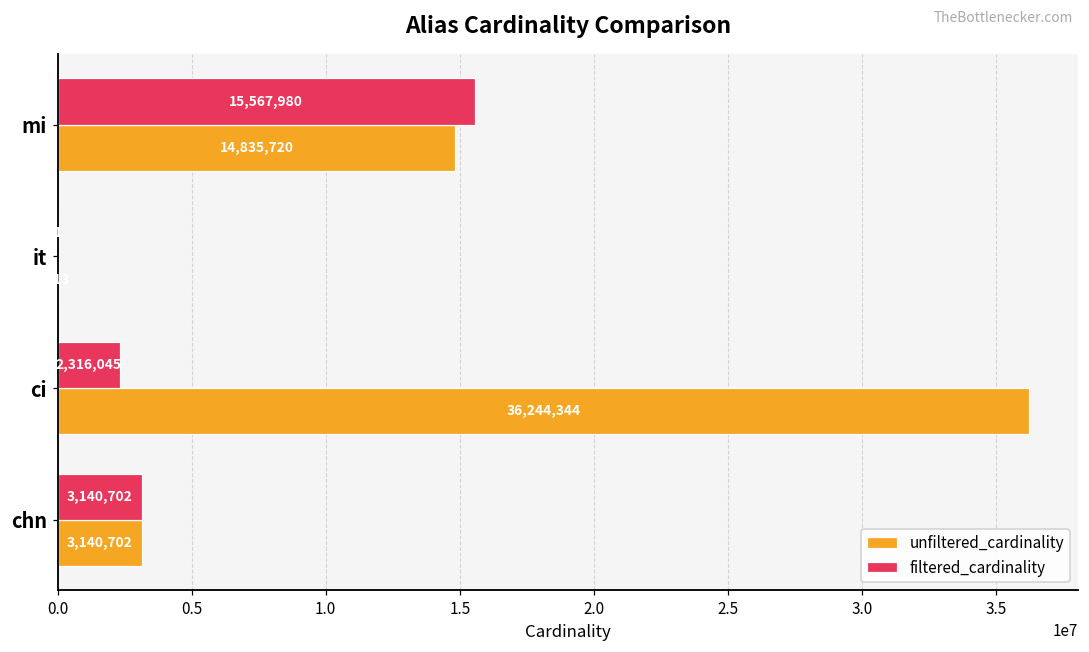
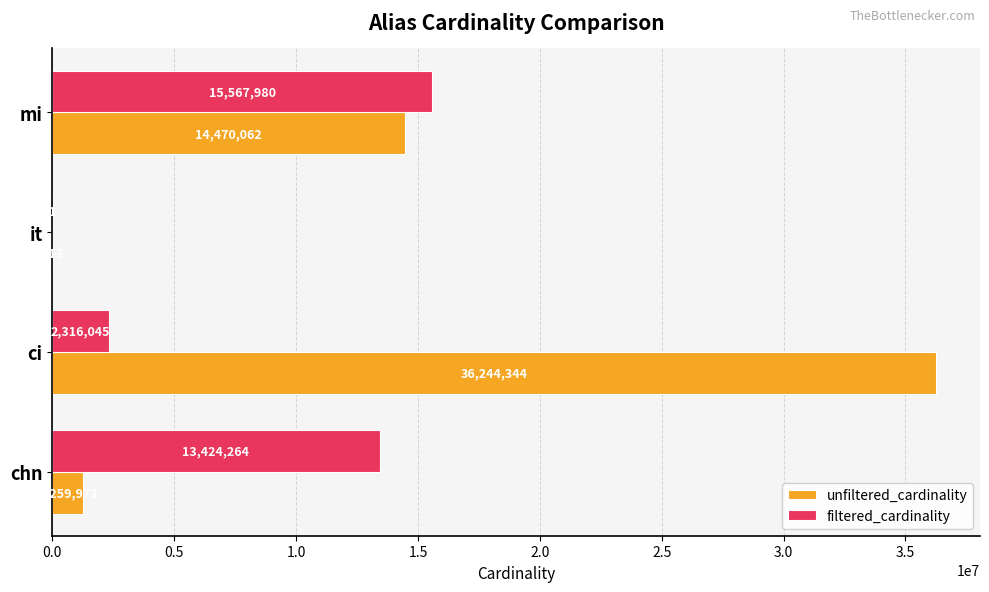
  {
    "unfiltered_cardinality": {
-     "mi": "14,835,720",
+     "mi": "14,470,062",
      "ci": "36,244,344",
-     "chn": "3100000"
+     "chn": "1300000"
    },
    "filtered_cardinality": {
      "mi": "15,567,980",
      "ci": "2,316,045",
-     "chn": "3,140,702"
+     "chn": "13,424,264"
    }
  }
